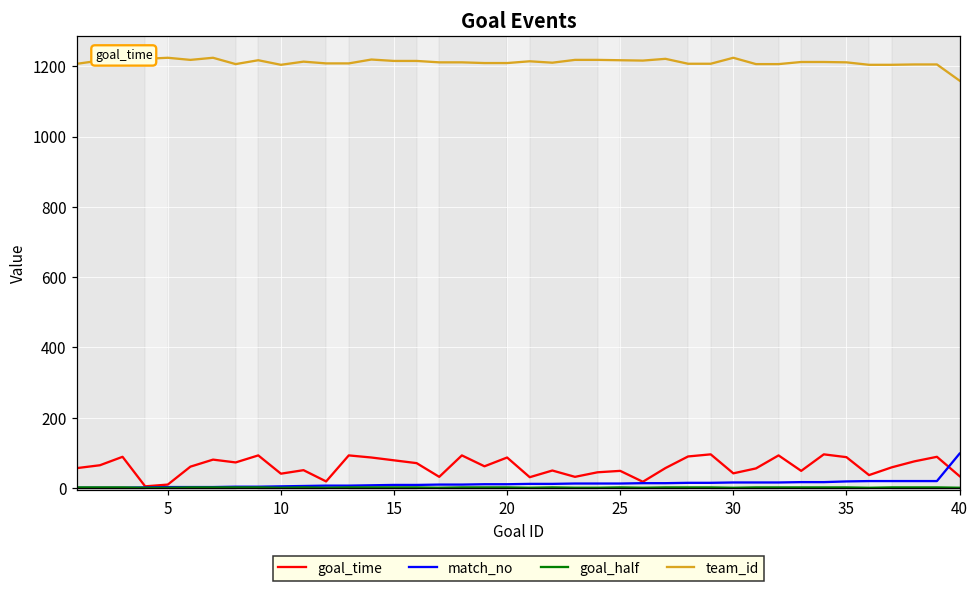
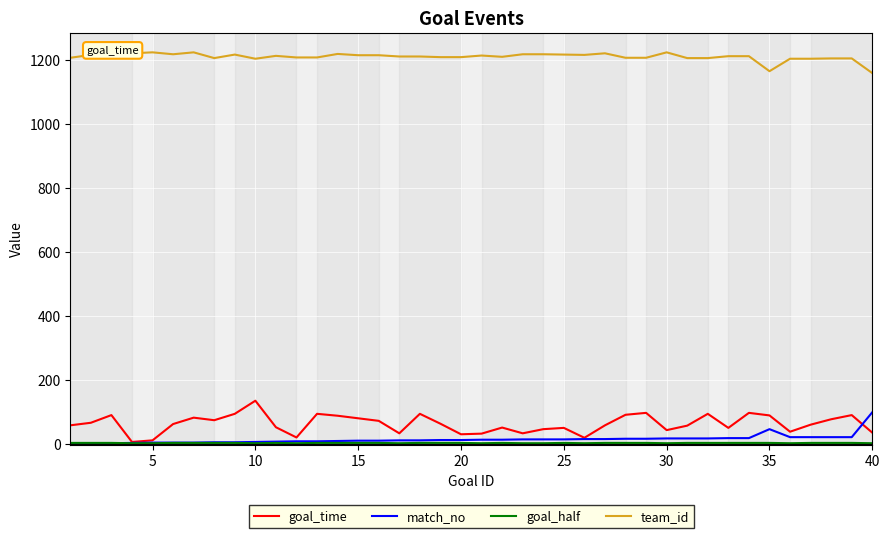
  {
    "goal_time": {
-     "10": 40,
+     "10": 130,
      "15": 80,
-     "20": 90,
+     "20": 30,
      "25": 50,
      "30": 40,
      "35": 90,
      "40": 30
    },
    "match_no": {
      "20": 10,
      "25": 10,
      "30": 20,
-     "35": 20,
+     "35": 50,
      "40": 100
    },
    "goal_half": {
      "20": 0,
      "25": 0,
      "30": 0,
      "35": 0,
      "40": 0
    },
    "team_id": {
      "5": 1220,
      "10": 1200,
      "15": 1220,
      "20": 1210,
      "25": 1220,
      "30": 1220,
-     "35": 1210,
+     "35": 1170,
      "40": 1160
    }
  }
